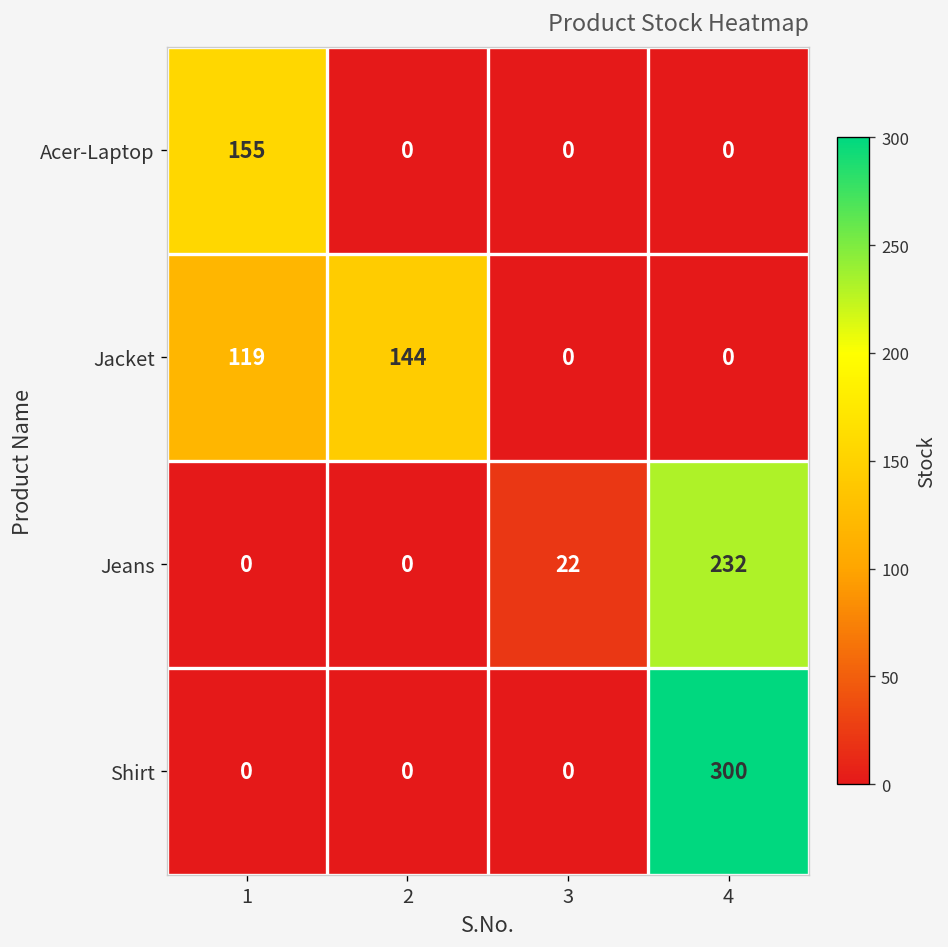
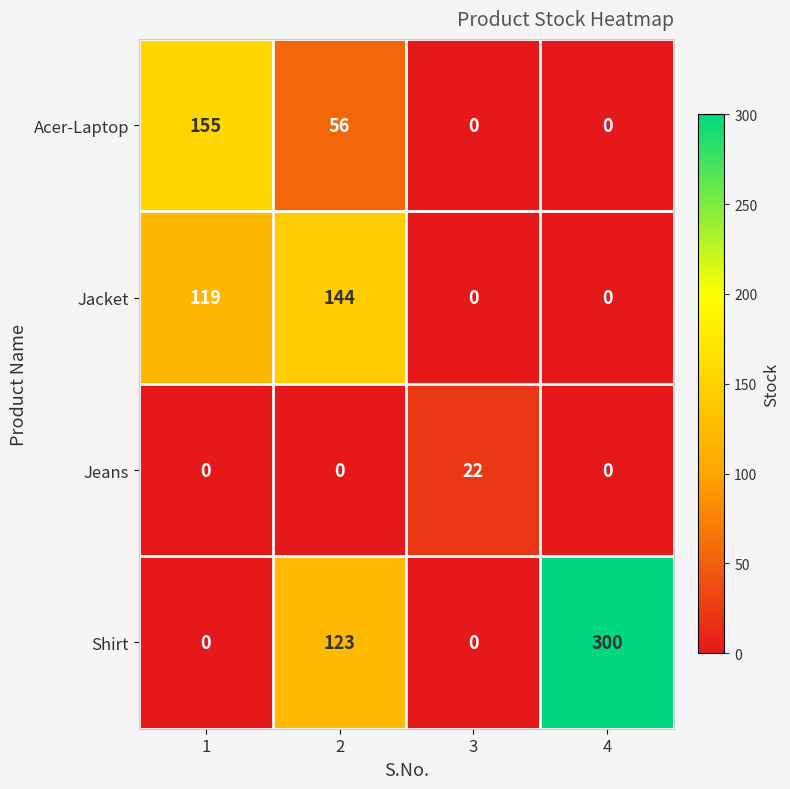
  {
    "Acer-Laptop": {
      "1": 155,
-     "2": 0,
+     "2": 56,
      "3": 0,
      "4": 0
    },
    "Jacket": {
      "1": 119,
      "2": 144,
      "3": 0,
      "4": 0
    },
    "Jeans": {
      "1": 0,
      "2": 0,
      "3": 22,
-     "4": 232
+     "4": 0
    },
    "Shirt": {
      "1": 0,
-     "2": 0,
+     "2": 123,
      "3": 0,
      "4": 300
    }
  }
